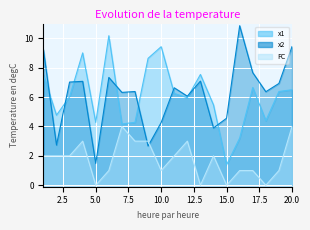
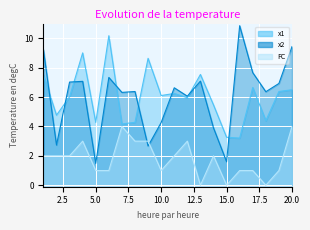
  {
    "x1": {
      "5.0": 4.3,
-     "10.0": 9.4,
-     "15.0": 1.4,
+     "10.0": 6.1,
+     "15.0": 3.3,
      "20.0": 6.5
    },
    "x2": {
      "5.0": 1.5,
      "10.0": 4.3,
-     "15.0": 4.6,
+     "15.0": 1.6,
      "20.0": 9.4
    },
    "FC": {
-     "5.0": 0,
+     "5.0": 1,
      "10.0": 1,
      "15.0": 0,
      "20.0": 4
    }
  }
